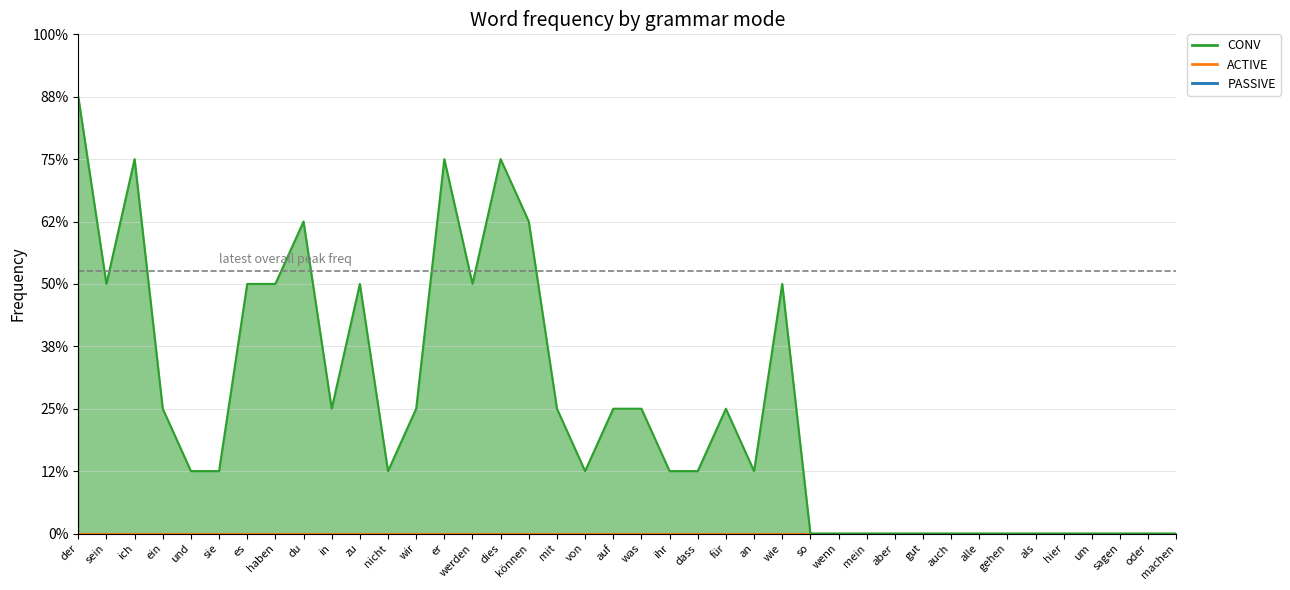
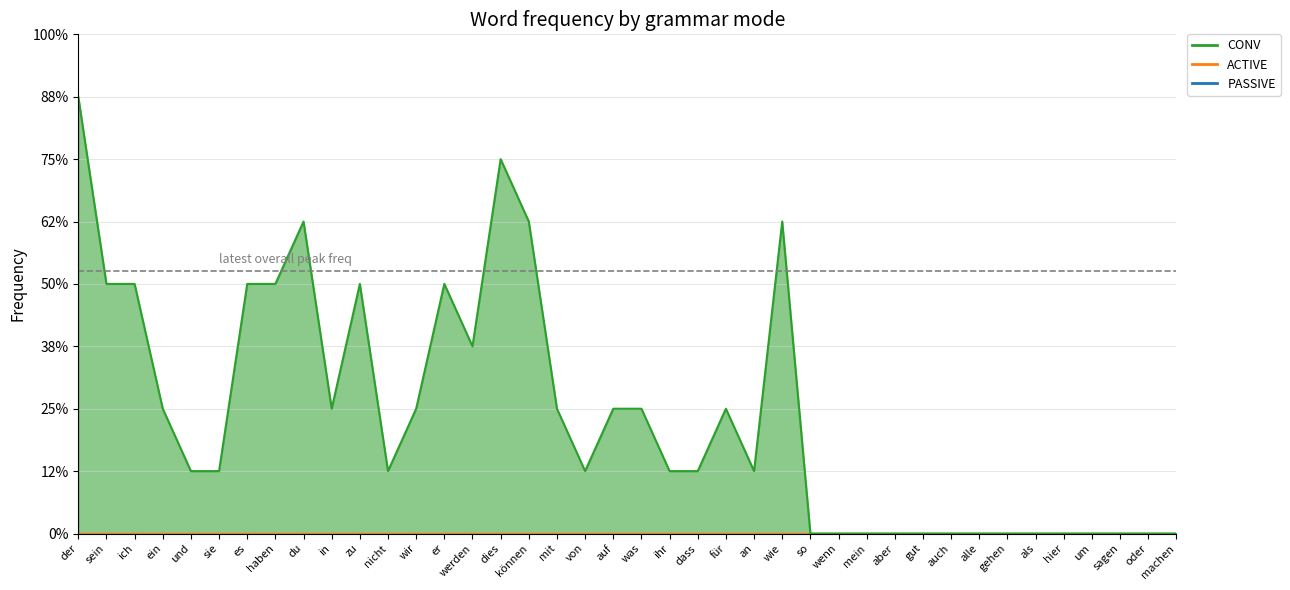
  {
    "ACTIVE": {
      "der": "0%",
      "sein": "0%",
      "ich": "0%",
      "ein": "0%",
      "und": "0%",
      "sie": "0%",
      "es": "0%",
      "haben": "0%",
      "du": "0%",
      "in": "0%",
      "zu": "0%",
      "nicht": "0%",
      "wir": "0%",
      "er": "0%",
      "werden": "0%",
      "dies": "0%",
      "können": "0%",
      "mit": "0%",
      "von": "0%",
      "auf": "0%",
      "was": "0%",
      "ihr": "0%",
      "dass": "0%",
      "für": "0%",
      "an": "0%",
      "wie": "0%"
    },
    "CONV": {
      "der": "88%",
      "sein": "50%",
-     "ich": "75%",
+     "ich": "50%",
      "ein": "25%",
      "und": "13%",
      "sie": "13%",
      "es": "50%",
      "haben": "50%",
      "du": "63%",
      "in": "25%",
      "zu": "50%",
      "nicht": "13%",
      "wir": "25%",
-     "er": "75%",
-     "werden": "50%",
+     "er": "50%",
+     "werden": "38%",
      "dies": "75%",
      "können": "63%",
      "mit": "25%",
      "von": "13%",
      "auf": "25%",
      "was": "25%",
      "ihr": "13%",
      "dass": "13%",
      "für": "25%",
      "an": "13%",
-     "wie": "50%"
+     "wie": "63%"
    }
  }
